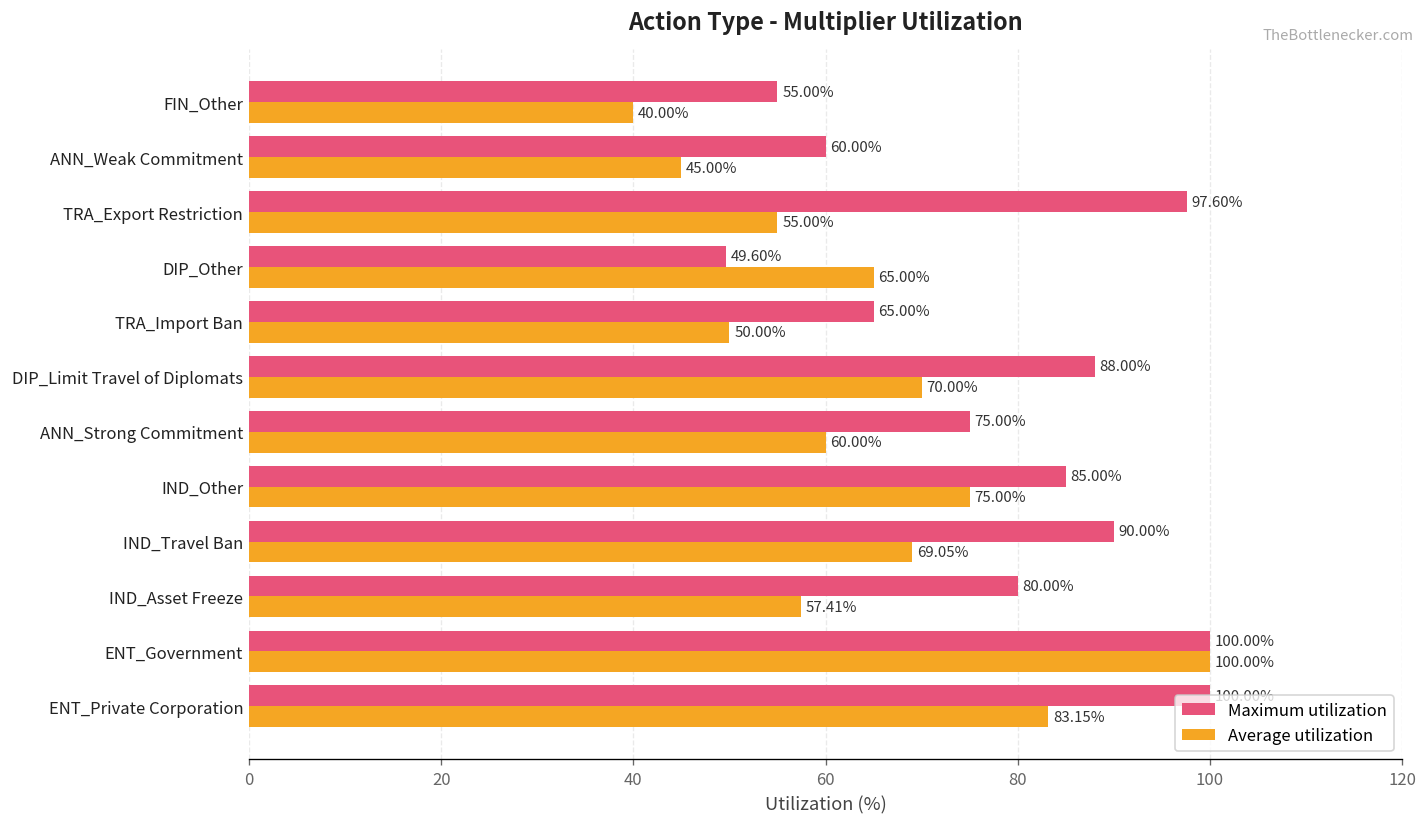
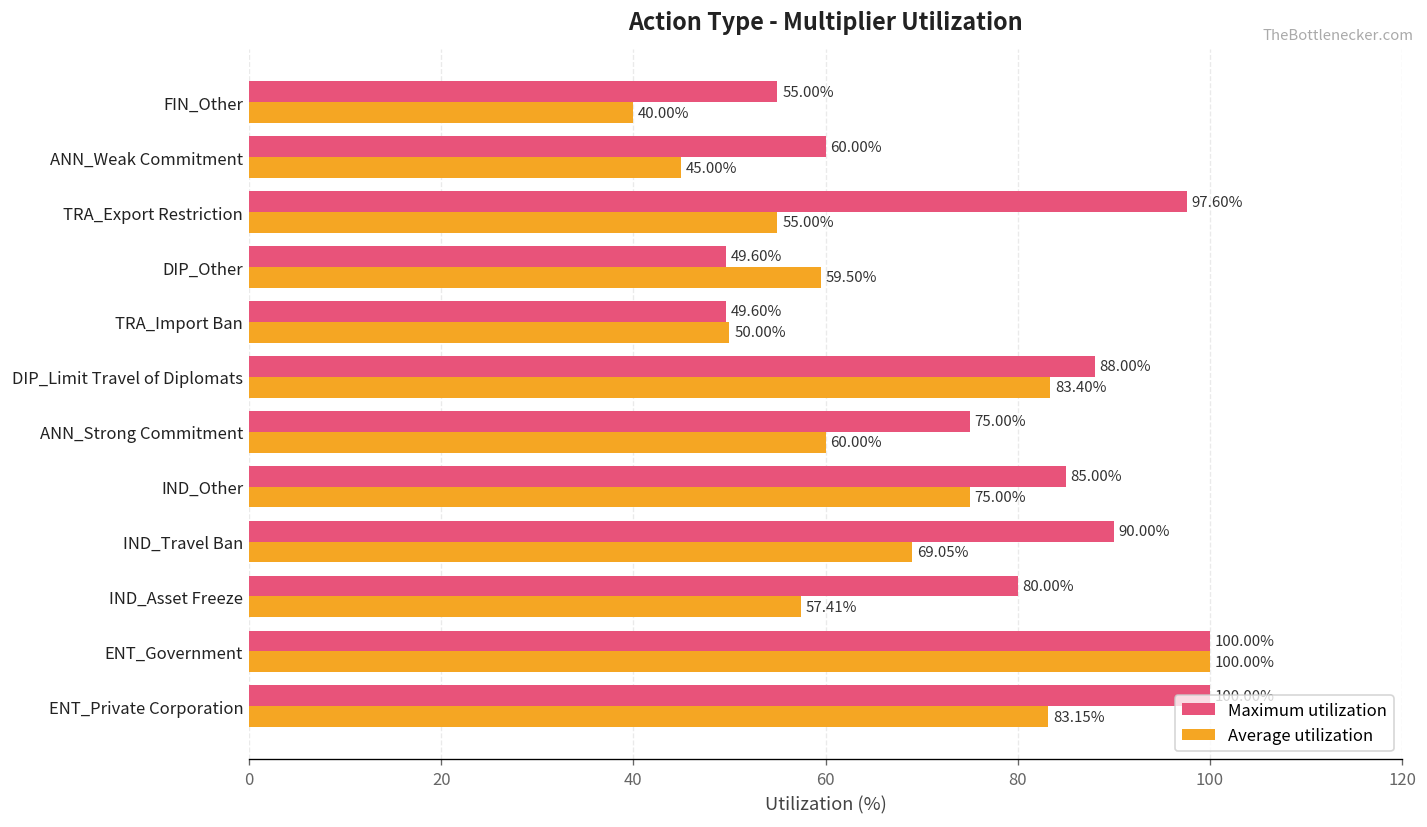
  {
    "Maximum utilization": {
      "FIN_Other": "55.00%",
      "ANN_Weak Commitment": "60.00%",
      "TRA_Export Restriction": "97.60%",
      "DIP_Other": "49.60%",
-     "TRA_Import Ban": "65.00%",
+     "TRA_Import Ban": "49.60%",
      "DIP_Limit Travel of Diplomats": "88.00%",
      "ANN_Strong Commitment": "75.00%",
      "IND_Other": "85.00%",
      "IND_Travel Ban": "90.00%",
      "IND_Asset Freeze": "80.00%",
      "ENT_Government": "100.00%"
    },
    "Average utilization": {
      "FIN_Other": "40.00%",
      "ANN_Weak Commitment": "45.00%",
      "TRA_Export Restriction": "55.00%",
-     "DIP_Other": "65.00%",
+     "DIP_Other": "59.50%",
      "TRA_Import Ban": "50.00%",
-     "DIP_Limit Travel of Diplomats": "70.00%",
+     "DIP_Limit Travel of Diplomats": "83.40%",
      "ANN_Strong Commitment": "60.00%",
      "IND_Other": "75.00%",
      "IND_Travel Ban": "69.05%",
      "IND_Asset Freeze": "57.41%",
      "ENT_Government": "100.00%",
      "ENT_Private Corporation": "83.15%"
    }
  }
